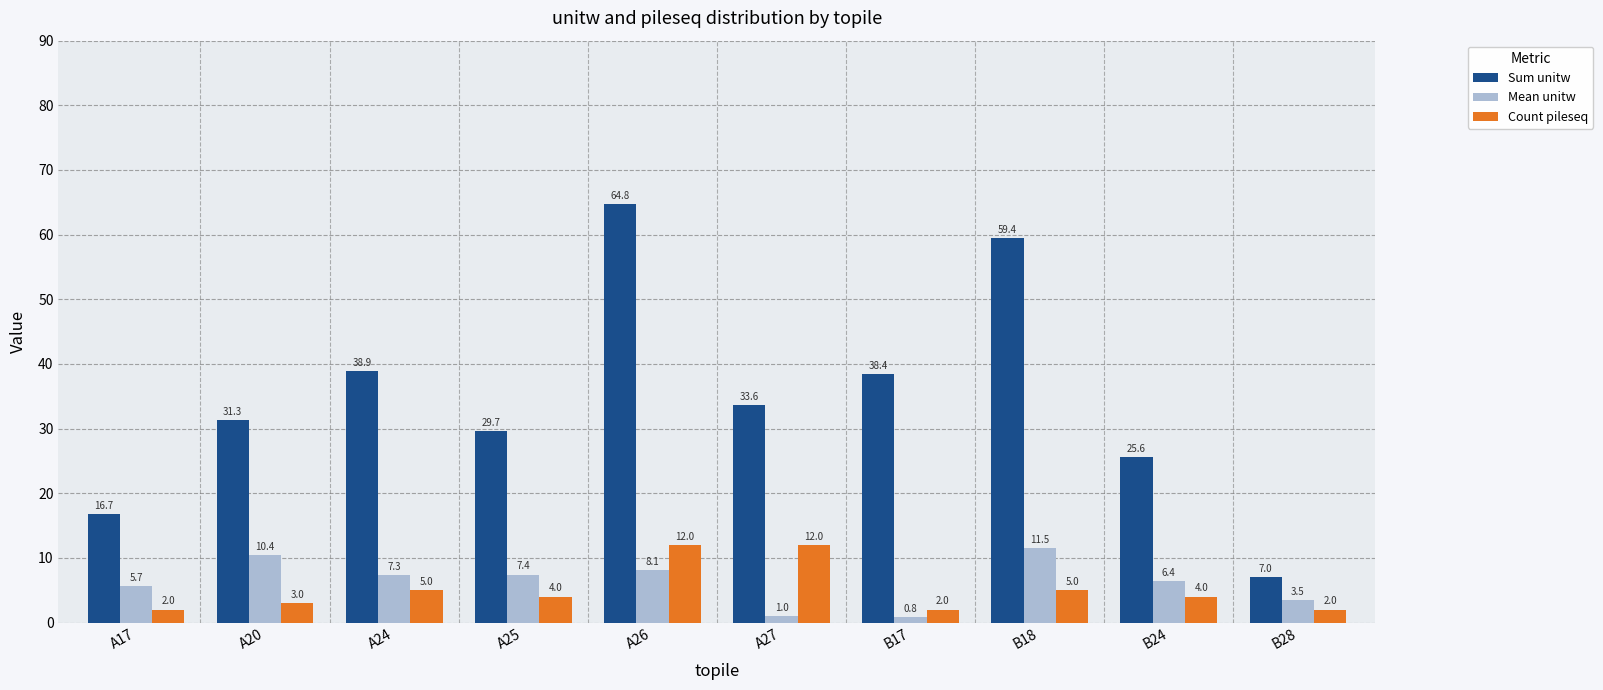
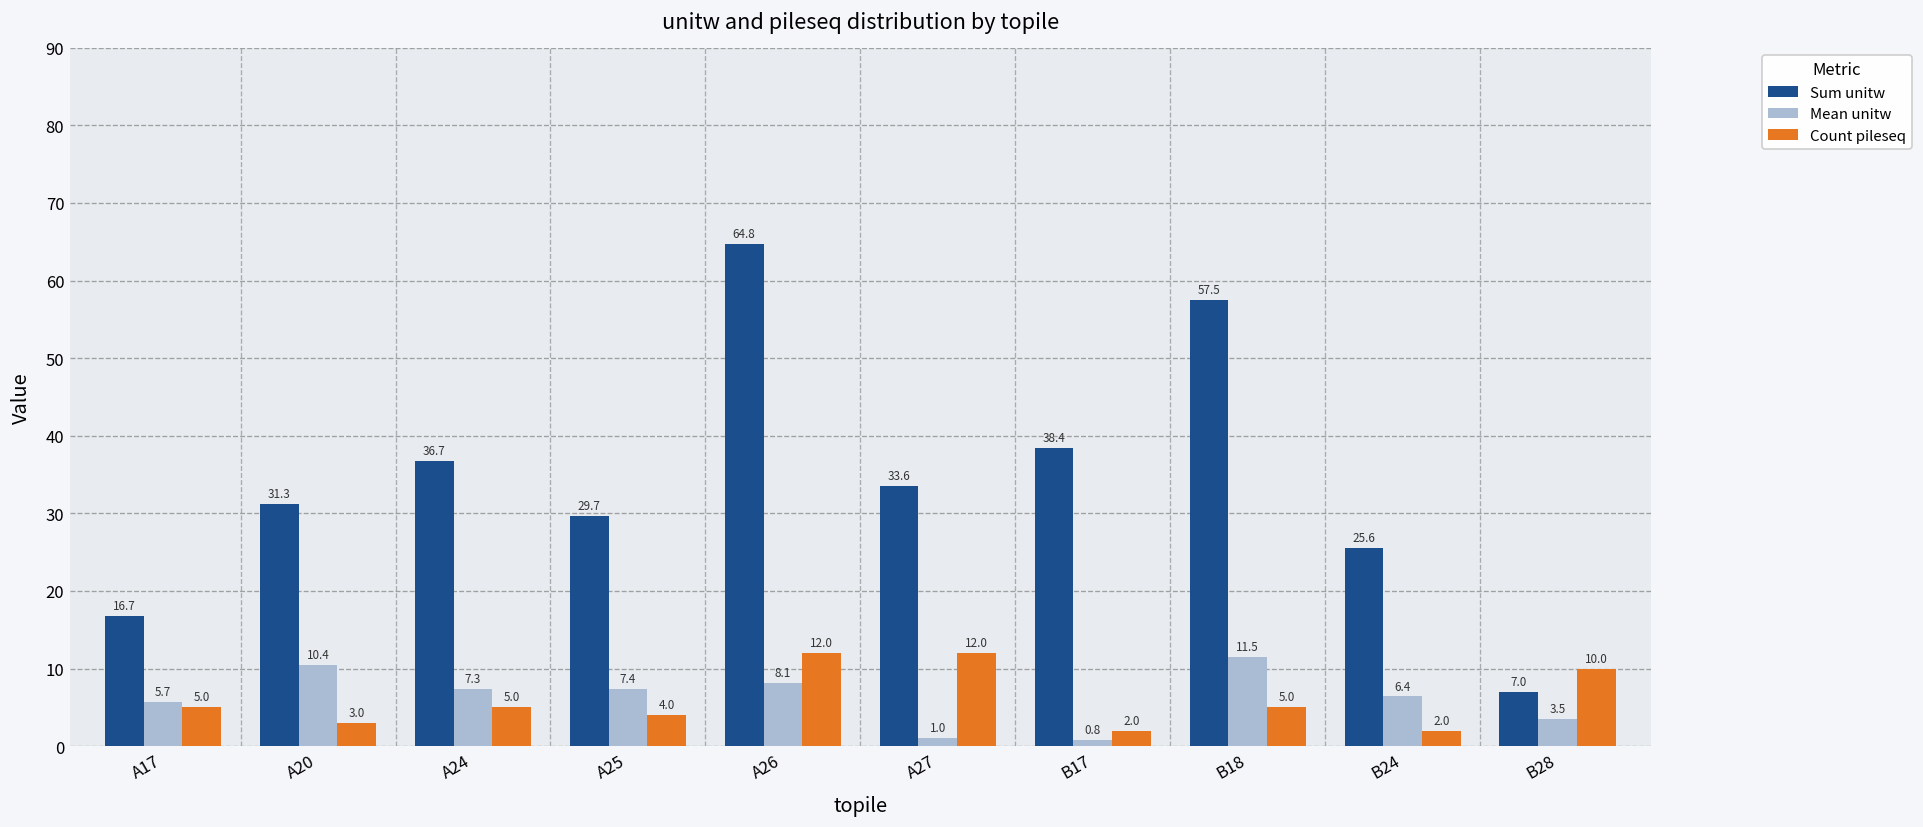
  {
    "Sum unitw": {
      "A17": 16.7,
      "A20": 31.3,
-     "A24": 38.9,
+     "A24": 36.7,
      "A25": 29.7,
      "A26": 64.8,
      "A27": 33.6,
      "B17": 38.4,
-     "B18": 59.4,
+     "B18": 57.5,
      "B24": 25.6,
      "B28": 7.0
    },
    "Mean unitw": {
      "A17": 5.7,
      "A20": 10.4,
      "A24": 7.3,
      "A25": 7.4,
      "A26": 8.1,
      "A27": 1.0,
      "B17": 0.8,
      "B18": 11.5,
      "B24": 6.4,
      "B28": 3.5
    },
    "Count pileseq": {
-     "A17": 2.0,
+     "A17": 5.0,
      "A20": 3.0,
      "A24": 5.0,
      "A25": 4.0,
      "A26": 12.0,
      "A27": 12.0,
      "B17": 2.0,
      "B18": 5.0,
-     "B24": 4.0,
-     "B28": 2.0
+     "B24": 2.0,
+     "B28": 10.0
    }
  }
